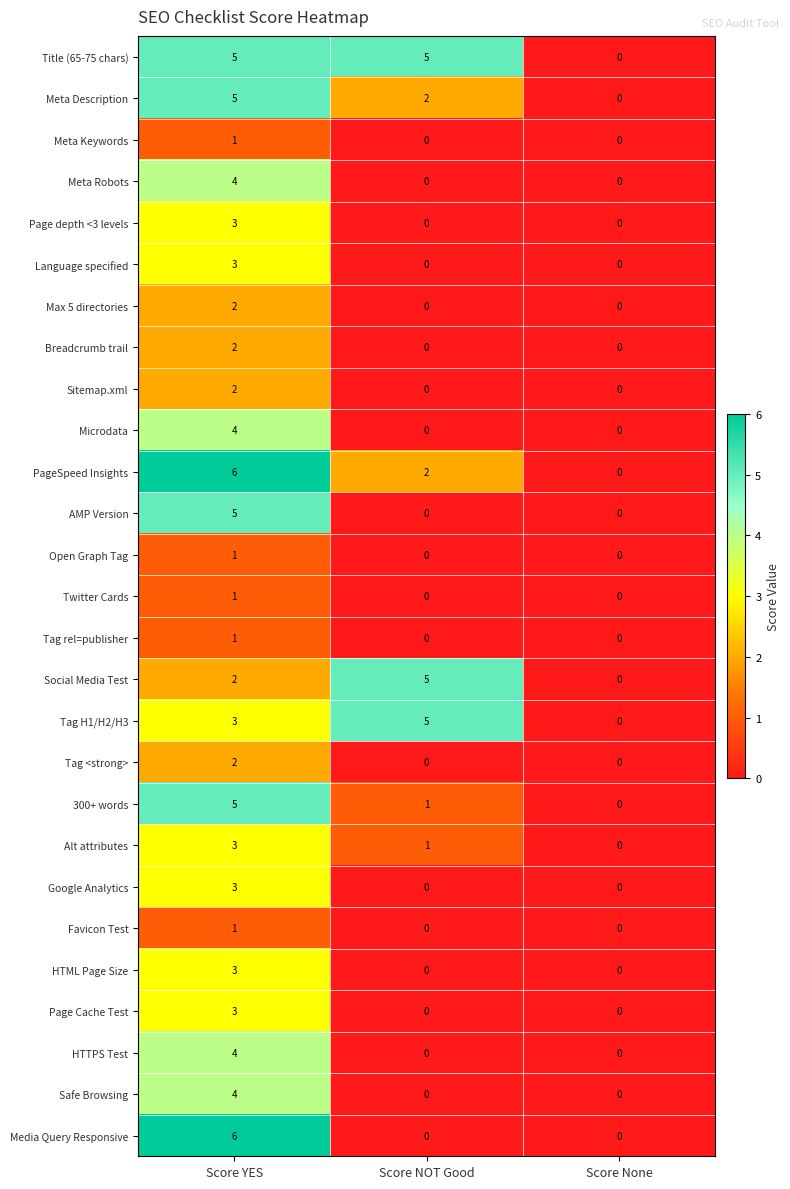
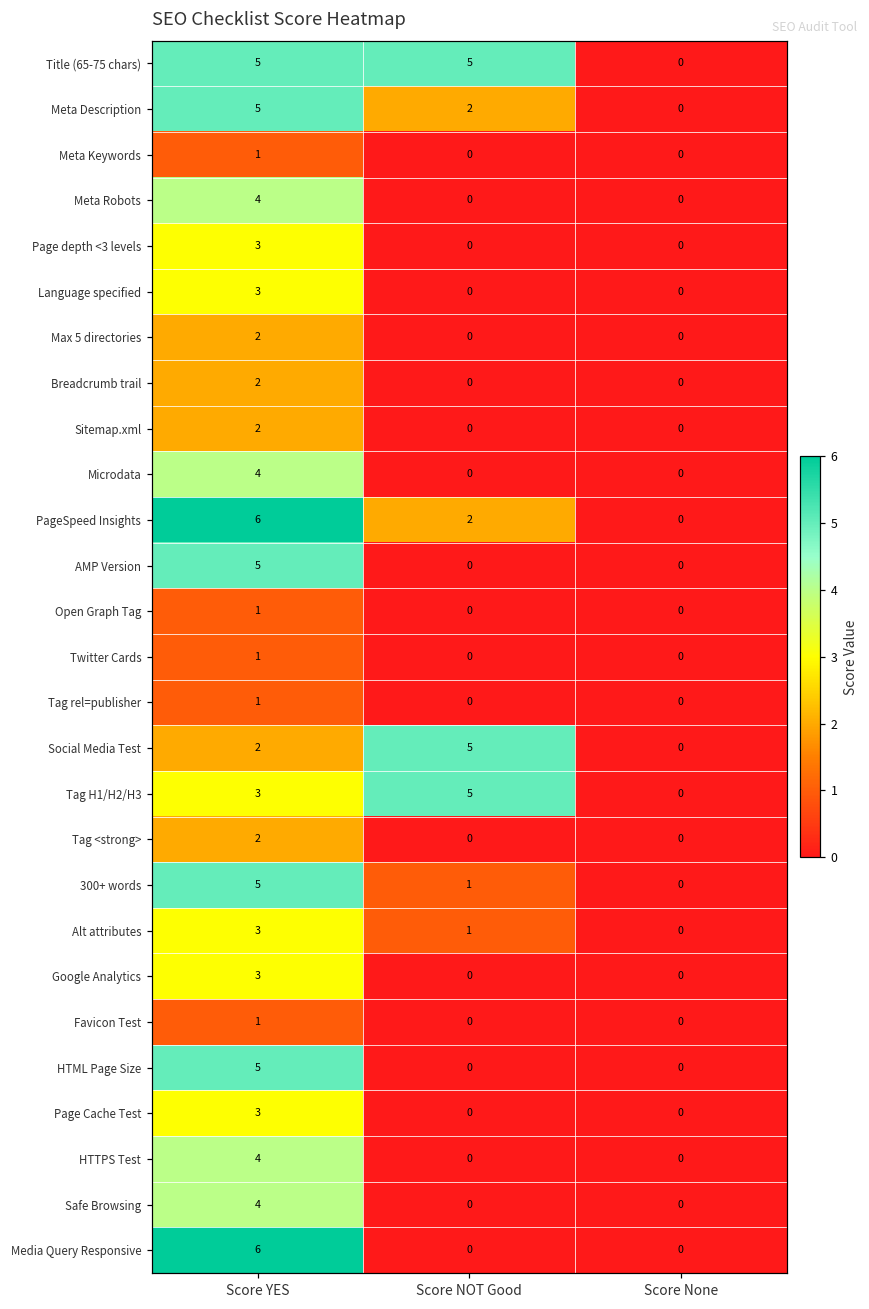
  {
    "Title (65-75 chars)": {
      "Score YES": 5,
      "Score NOT Good": 5,
      "Score None": 0
    },
    "Meta Description": {
      "Score YES": 5,
      "Score NOT Good": 2,
      "Score None": 0
    },
    "Meta Keywords": {
      "Score YES": 1,
      "Score NOT Good": 0,
      "Score None": 0
    },
    "Meta Robots": {
      "Score YES": 4,
      "Score NOT Good": 0,
      "Score None": 0
    },
    "Page depth <3 levels": {
      "Score YES": 3,
      "Score NOT Good": 0,
      "Score None": 0
    },
    "Language specified": {
      "Score YES": 3,
      "Score NOT Good": 0,
      "Score None": 0
    },
    "Max 5 directories": {
      "Score YES": 2,
      "Score NOT Good": 0,
      "Score None": 0
    },
    "Breadcrumb trail": {
      "Score YES": 2,
      "Score NOT Good": 0,
      "Score None": 0
    },
    "Sitemap.xml": {
      "Score YES": 2,
      "Score NOT Good": 0,
      "Score None": 0
    },
    "Microdata": {
      "Score YES": 4,
      "Score NOT Good": 0,
      "Score None": 0
    },
    "PageSpeed Insights": {
      "Score YES": 6,
      "Score NOT Good": 2,
      "Score None": 0
    },
    "AMP Version": {
      "Score YES": 5,
      "Score NOT Good": 0,
      "Score None": 0
    },
    "Open Graph Tag": {
      "Score YES": 1,
      "Score NOT Good": 0,
      "Score None": 0
    },
    "Twitter Cards": {
      "Score YES": 1,
      "Score NOT Good": 0,
      "Score None": 0
    },
    "Tag rel=publisher": {
      "Score YES": 1,
      "Score NOT Good": 0,
      "Score None": 0
    },
    "Social Media Test": {
      "Score YES": 2,
      "Score NOT Good": 5,
      "Score None": 0
    },
    "Tag H1/H2/H3": {
      "Score YES": 3,
      "Score NOT Good": 5,
      "Score None": 0
    },
    "Tag <strong>": {
      "Score YES": 2,
      "Score NOT Good": 0,
      "Score None": 0
    },
    "300+ words": {
      "Score YES": 5,
      "Score NOT Good": 1,
      "Score None": 0
    },
    "Alt attributes": {
      "Score YES": 3,
      "Score NOT Good": 1,
      "Score None": 0
    },
    "Google Analytics": {
      "Score YES": 3,
      "Score NOT Good": 0,
      "Score None": 0
    },
    "Favicon Test": {
      "Score YES": 1,
      "Score NOT Good": 0,
      "Score None": 0
    },
    "HTML Page Size": {
-     "Score YES": 3,
+     "Score YES": 5,
      "Score NOT Good": 0,
      "Score None": 0
    },
    "Page Cache Test": {
      "Score YES": 3,
      "Score NOT Good": 0,
      "Score None": 0
    },
    "HTTPS Test": {
      "Score YES": 4,
      "Score NOT Good": 0,
      "Score None": 0
    },
    "Safe Browsing": {
      "Score YES": 4,
      "Score NOT Good": 0,
      "Score None": 0
    },
    "Media Query Responsive": {
      "Score YES": 6,
      "Score NOT Good": 0,
      "Score None": 0
    }
  }
